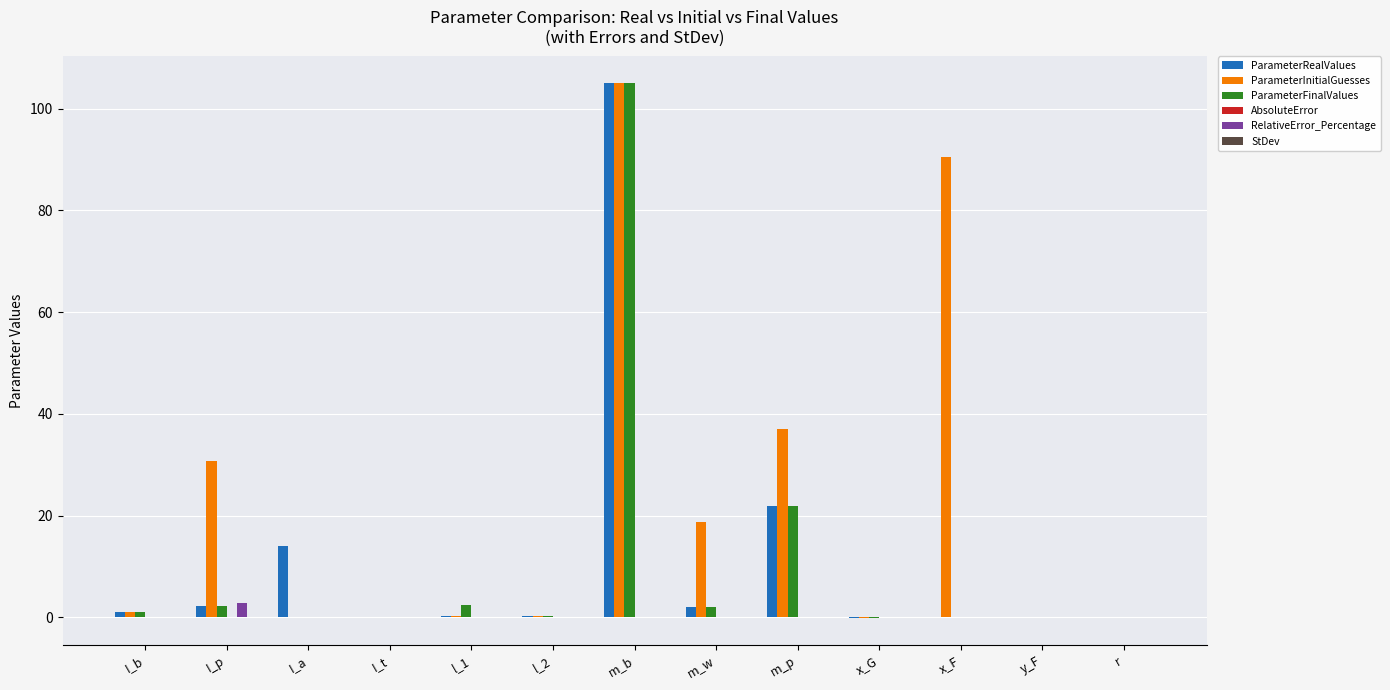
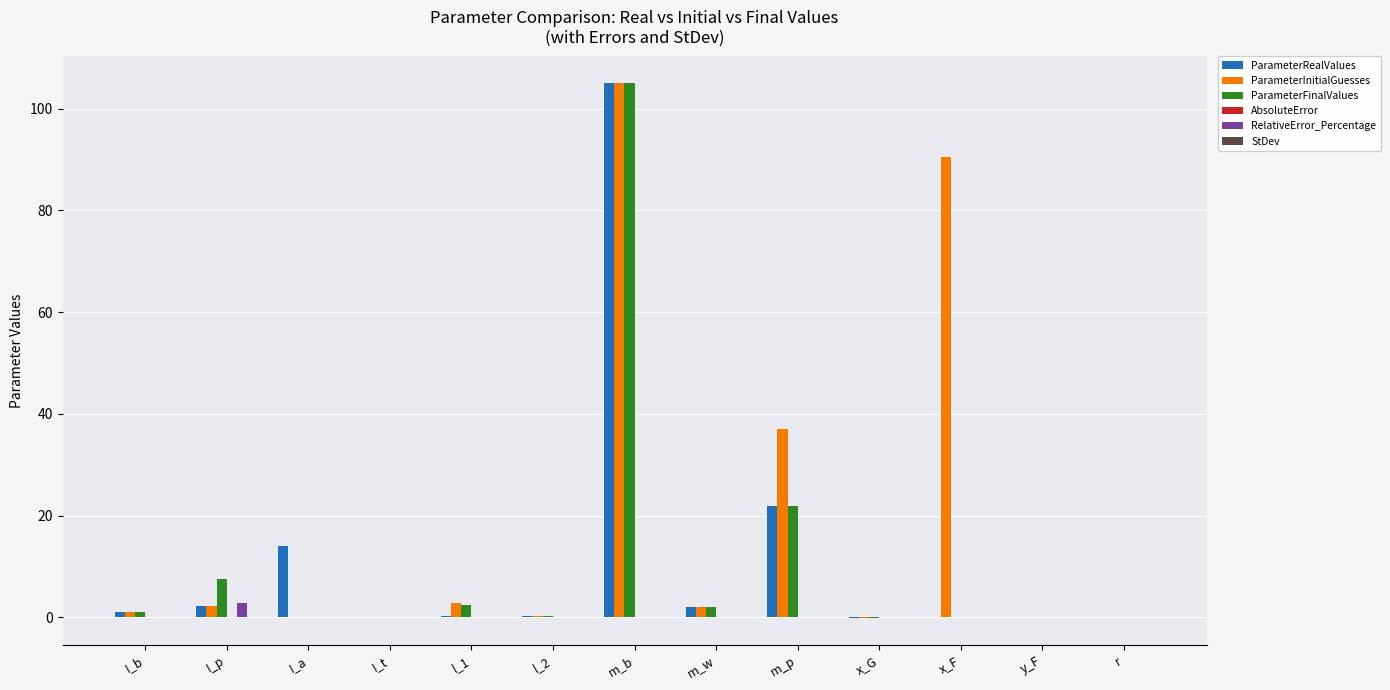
  {
    "ParameterRealValues": {
      "I_b": 1,
      "I_p": 2,
      "I_a": 14,
      "m_b": 105,
      "m_w": 2,
      "m_p": 22,
      "x_F": 0,
      "y_F": 0
    },
    "ParameterInitialGuesses": {
      "I_b": 1,
-     "I_p": 31,
-     "l_1": 0,
+     "I_p": 2,
+     "l_1": 3,
      "m_b": 105,
-     "m_w": 19,
+     "m_w": 2,
      "m_p": 37,
      "x_F": 90
    },
    "ParameterFinalValues": {
      "I_b": 1,
-     "I_p": 2,
+     "I_p": 8,
      "l_1": 2,
      "m_b": 105,
      "m_w": 2,
      "m_p": 22
    },
    "AbsoluteError": {
      "I_b": 0,
      "I_a": 0,
      "I_t": 0,
      "l_1": 0,
      "l_2": 0,
      "m_b": 0,
      "m_w": 0,
      "x_G": 0,
      "r": 0
    },
    "RelativeError_Percentage": {
      "I_b": 0,
      "I_p": 3,
      "I_a": 0,
      "I_t": 0,
      "l_1": 0,
      "l_2": 0,
      "m_b": 0,
      "m_w": 0,
      "x_G": 0,
      "r": 0
    },
    "StDev": {
      "I_b": 0,
      "I_a": 0,
      "I_t": 0,
      "l_1": 0,
      "l_2": 0,
      "m_b": 0,
      "m_w": 0,
      "x_G": 0,
      "r": 0
    }
  }
